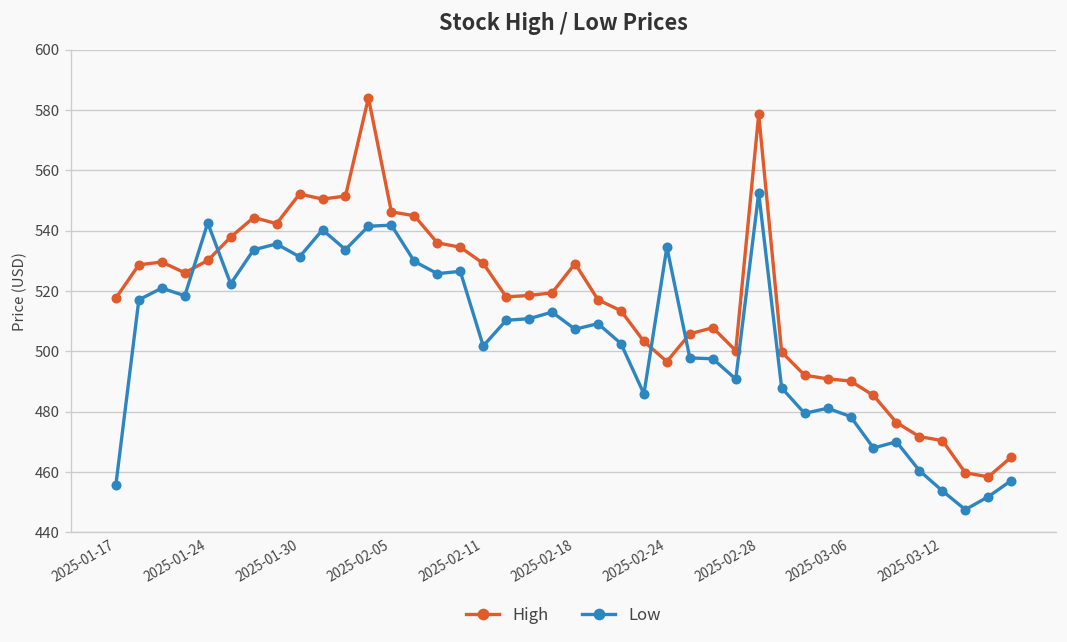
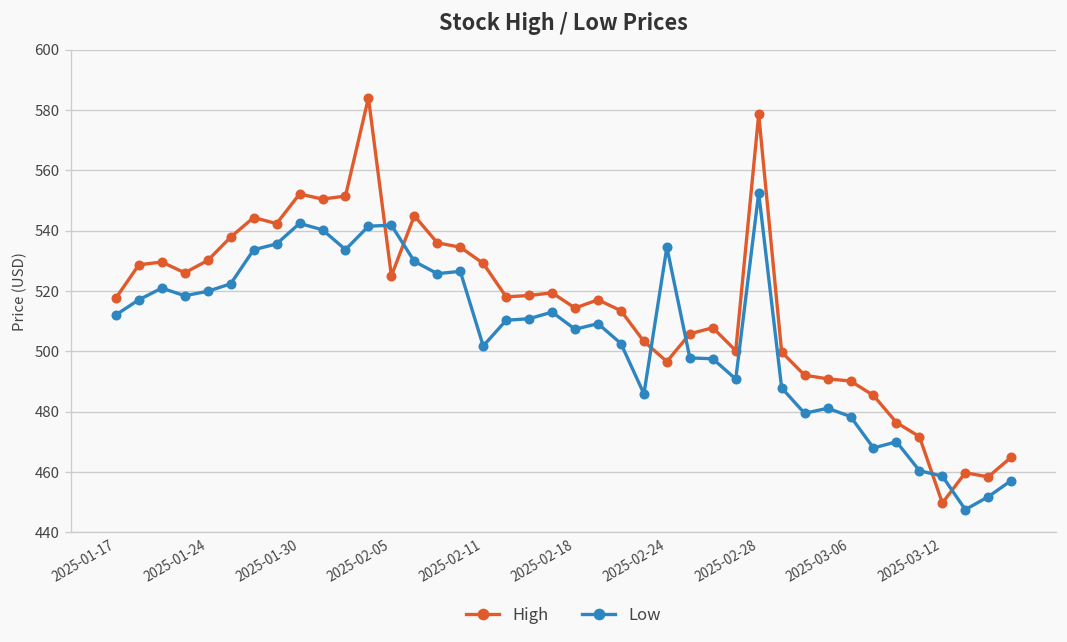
  {
    "High": {
      "2025-01-17": 518,
      "2025-01-24": 530,
      "2025-01-30": 552,
-     "2025-02-05": 546,
+     "2025-02-05": 525,
      "2025-02-11": 529,
-     "2025-02-18": 529,
+     "2025-02-18": 514,
      "2025-02-24": 497,
      "2025-02-28": 579,
      "2025-03-06": 490,
-     "2025-03-12": 470
+     "2025-03-12": 450
    },
    "Low": {
-     "2025-01-17": 456,
-     "2025-01-24": 543,
-     "2025-01-30": 531,
+     "2025-01-17": 512,
+     "2025-01-24": 520,
+     "2025-01-30": 542,
      "2025-02-05": 542,
      "2025-02-11": 502,
      "2025-02-18": 507,
      "2025-02-24": 534,
      "2025-02-28": 553,
      "2025-03-06": 478,
-     "2025-03-12": 454
+     "2025-03-12": 459
    }
  }
